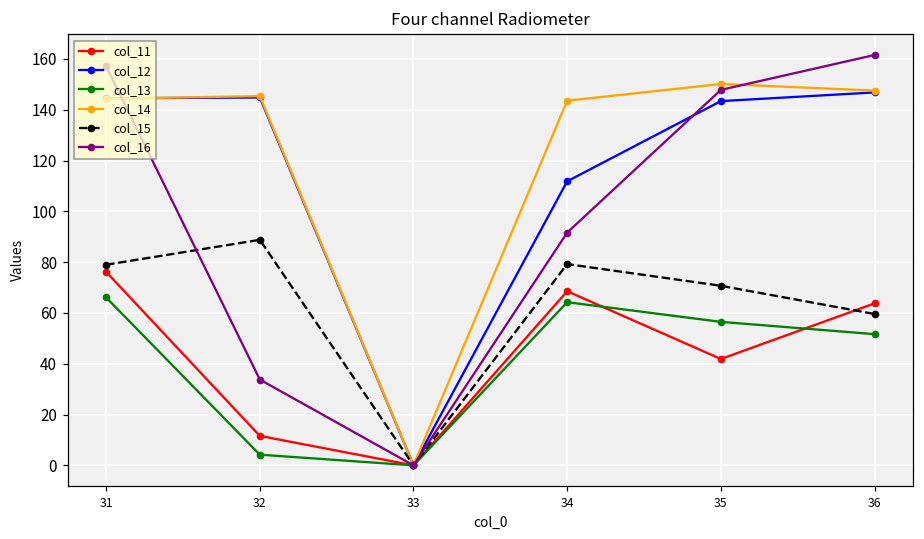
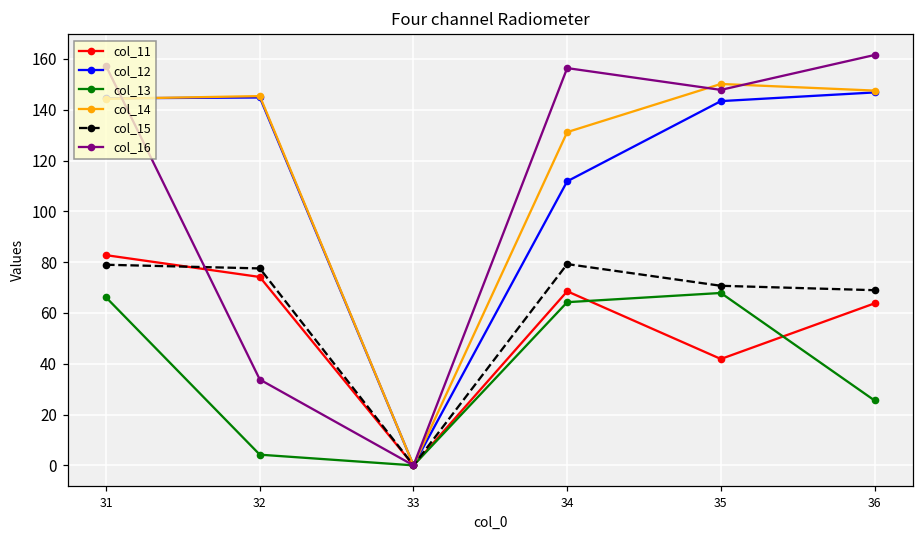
  {
    "col_11": {
-     "31": 76,
-     "32": 12,
+     "31": 83,
+     "32": 74,
      "34": 69,
      "35": 42,
      "36": 64
    },
    "col_12": {
      "34": 112,
      "35": 143
    },
    "col_13": {
      "31": 66,
      "32": 4,
      "34": 64,
-     "35": 56,
-     "36": 52
+     "35": 68,
+     "36": 26
    },
    "col_14": {
-     "34": 144,
+     "34": 131,
      "35": 150
    },
    "col_15": {
      "31": 79,
-     "32": 89,
+     "32": 78,
      "34": 79,
      "35": 71,
-     "36": 60
+     "36": 69
    },
    "col_16": {
      "32": 34,
-     "34": 92,
+     "34": 156,
      "35": 148,
      "36": 162
    }
  }
